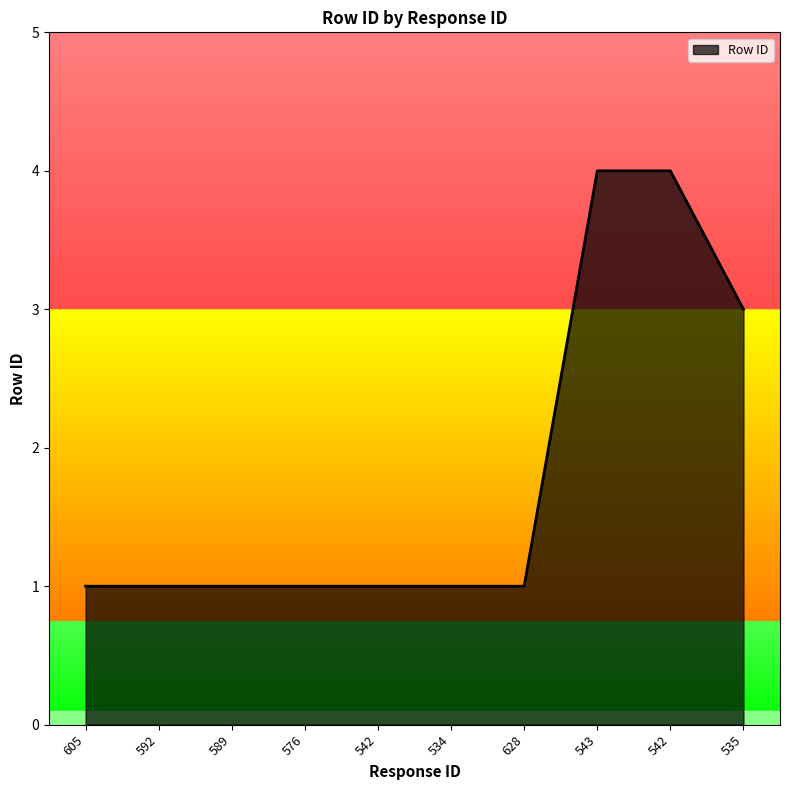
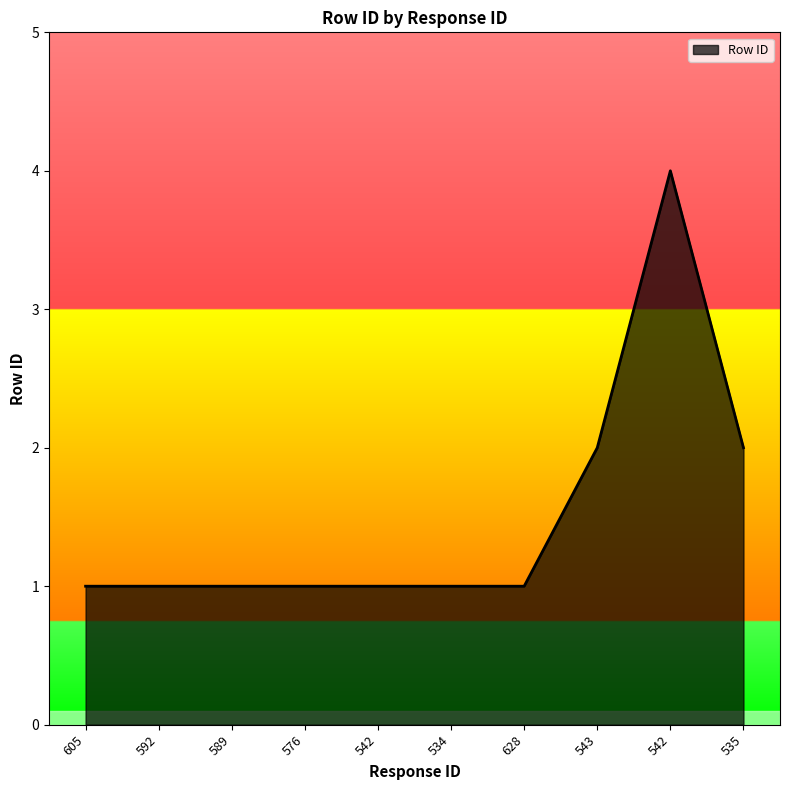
  {
    "605": 1,
    "592": 1,
    "589": 1,
    "576": 1,
    "534": 1,
    "628": 1,
-   "543": 4,
-   "535": 3
+   "543": 2,
+   "535": 2
  }
